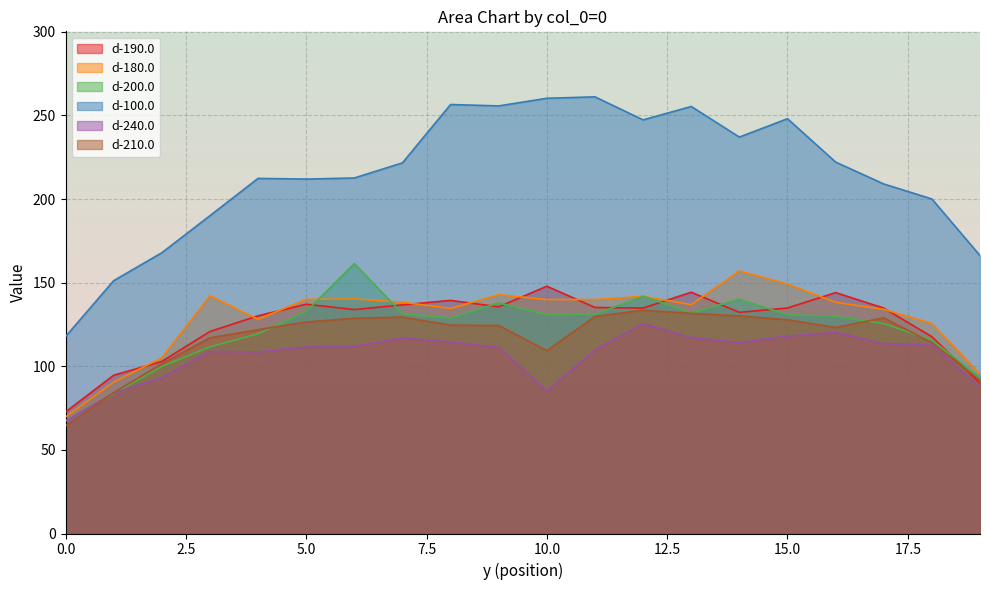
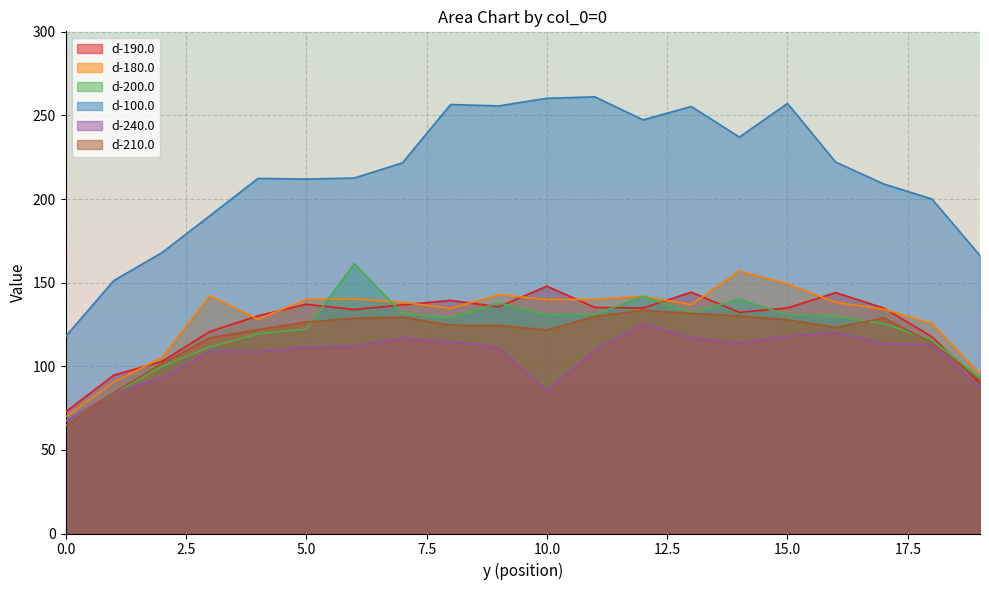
  {
    "d-190.0": {
      "0.0": 73,
      "5.0": 137,
      "10.0": 148,
      "15.0": 135
    },
    "d-180.0": {
      "0.0": 70,
      "5.0": 140,
      "10.0": 140,
      "15.0": 149
    },
    "d-200.0": {
-     "5.0": 133,
+     "5.0": 122,
      "10.0": 131,
      "15.0": 131
    },
    "d-100.0": {
      "0.0": 118,
      "5.0": 212,
      "10.0": 260,
-     "15.0": 248
+     "15.0": 257
    },
    "d-240.0": {
      "5.0": 112,
      "10.0": 85,
      "15.0": 118
    },
    "d-210.0": {
      "0.0": 64,
      "5.0": 127,
-     "10.0": 109,
+     "10.0": 122,
      "15.0": 128
    }
  }
